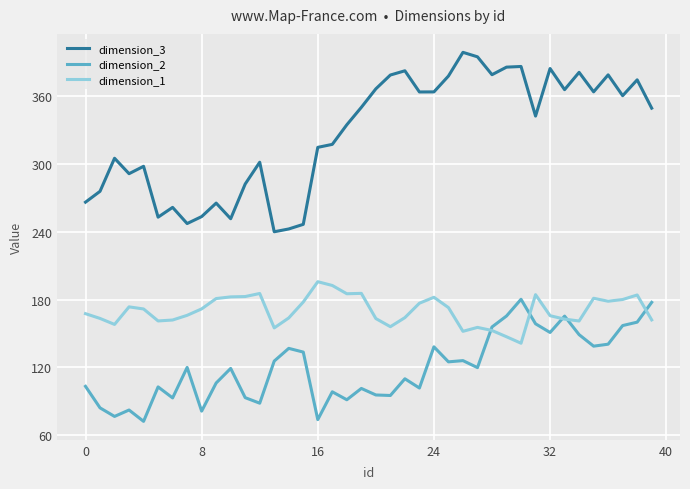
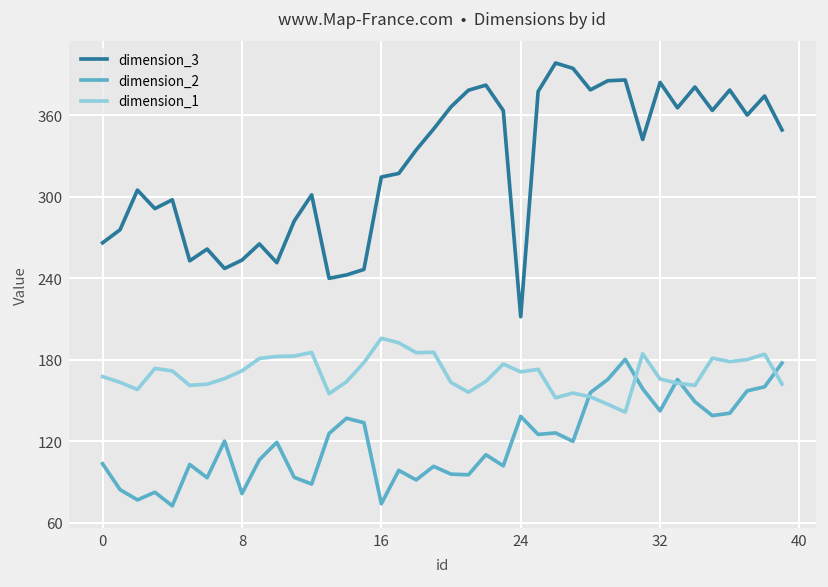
  {
    "dimension_3": {
      "0": 266,
      "8": 253,
      "16": 314,
-     "24": 363,
+     "24": 212,
      "32": 384
    },
    "dimension_2": {
      "0": 103,
      "8": 81,
      "16": 74,
      "24": 138,
-     "32": 151
+     "32": 142
    },
    "dimension_1": {
      "0": 168,
      "8": 172,
      "16": 196,
-     "24": 182,
+     "24": 171,
      "32": 166
    }
  }
